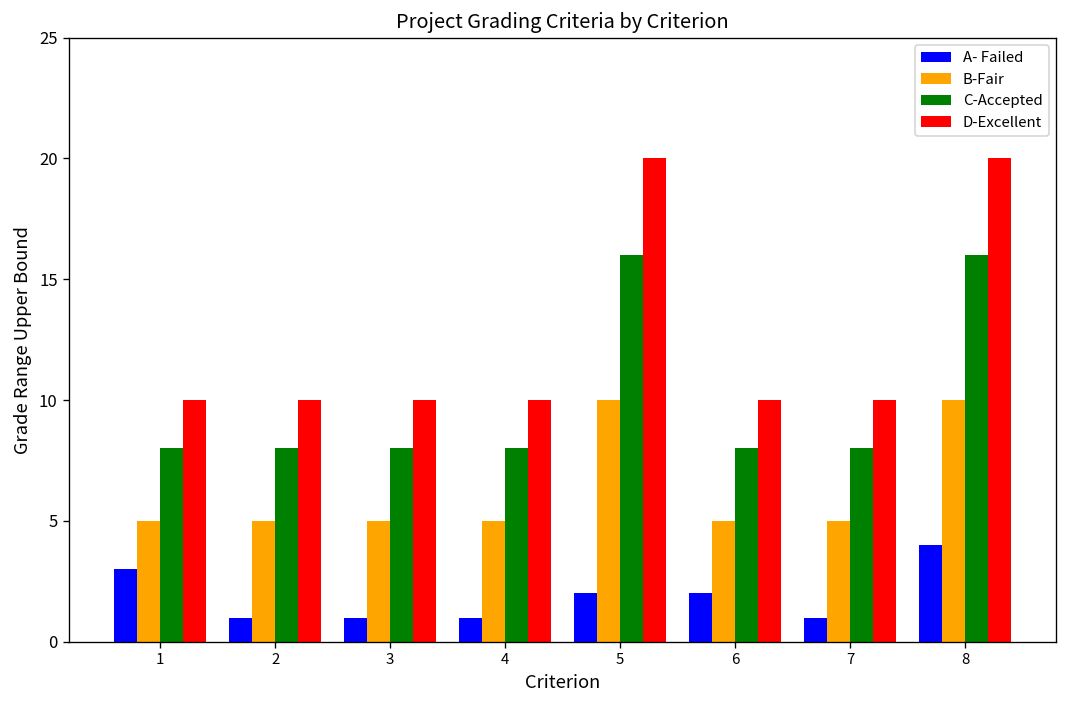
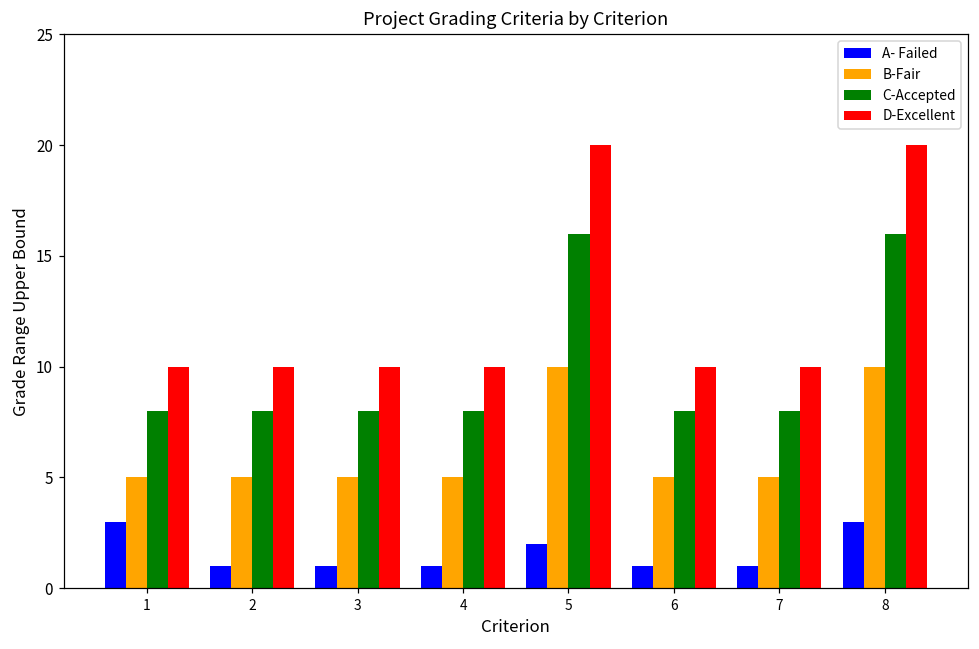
  {
    "A- Failed": {
      "1": 3,
      "2": 1,
      "3": 1,
      "4": 1,
      "5": 2,
-     "6": 2,
+     "6": 1,
      "7": 1,
-     "8": 4
+     "8": 3
    },
    "B-Fair": {
      "1": 5,
      "2": 5,
      "3": 5,
      "4": 5,
      "5": 10,
      "6": 5,
      "7": 5,
      "8": 10
    },
    "C-Accepted": {
      "1": 8,
      "2": 8,
      "3": 8,
      "4": 8,
      "5": 16,
      "6": 8,
      "7": 8,
      "8": 16
    },
    "D-Excellent": {
      "1": 10,
      "2": 10,
      "3": 10,
      "4": 10,
      "5": 20,
      "6": 10,
      "7": 10,
      "8": 20
    }
  }
